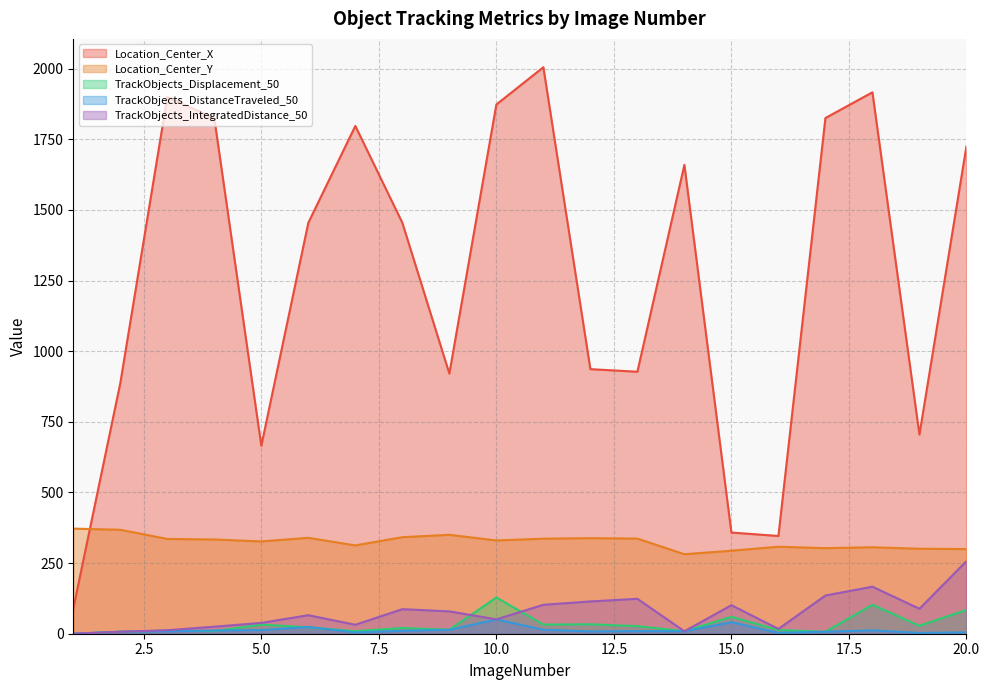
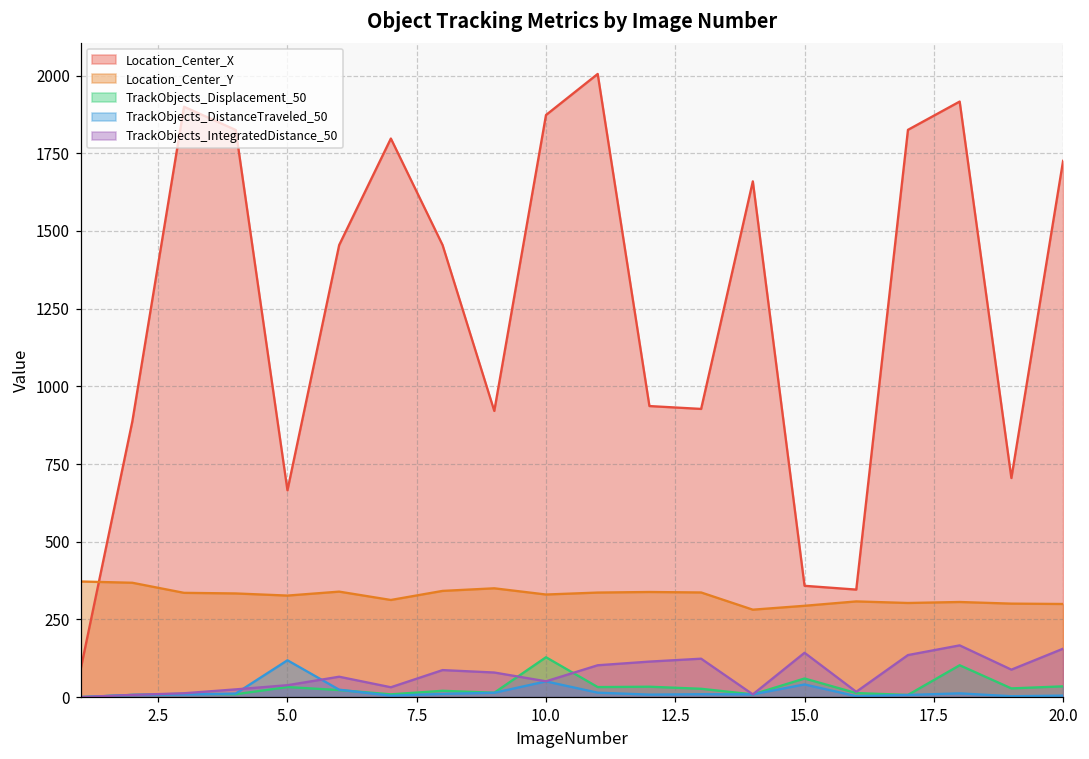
  {
    "TrackObjects_Displacement_50": {
      "10.0": 130,
      "15.0": 60,
-     "20.0": 80
+     "20.0": 30
    },
    "TrackObjects_DistanceTraveled_50": {
-     "5.0": 10,
+     "5.0": 120,
      "15.0": 40,
      "20.0": 0
    },
    "TrackObjects_IntegratedDistance_50": {
-     "15.0": 100,
-     "20.0": 260
+     "15.0": 140,
+     "20.0": 160
    }
  }
